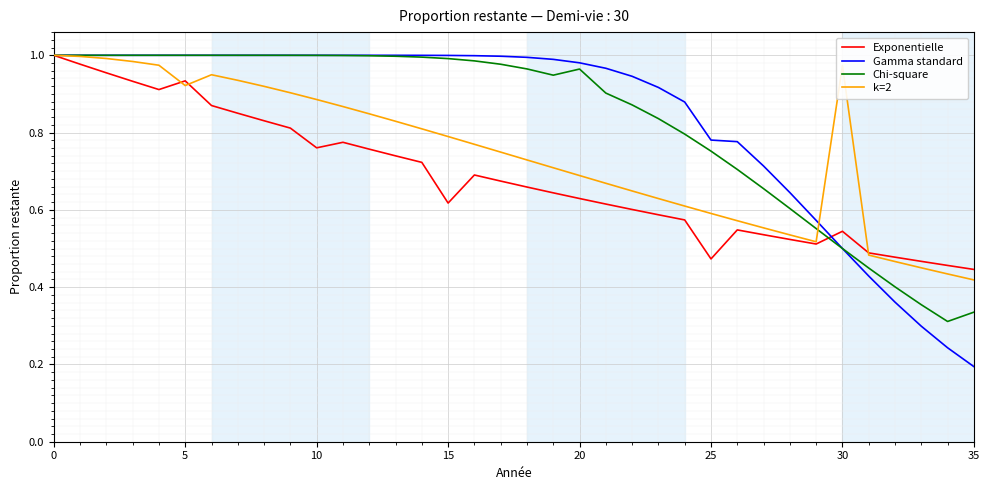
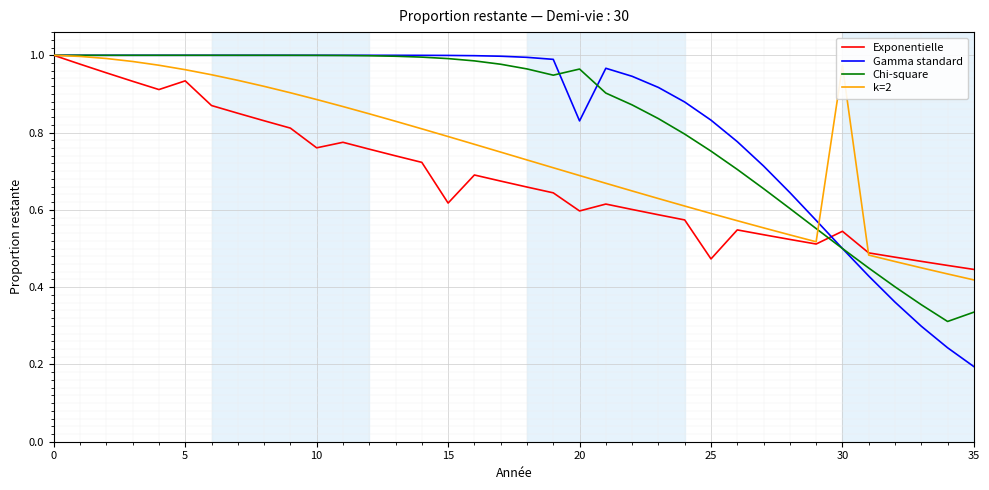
  {
    "Exponentielle": {
      "5": 0.93,
      "10": 0.76,
      "15": 0.62,
-     "20": 0.63,
+     "20": 0.60,
      "25": 0.47,
      "30": 0.54,
      "35": 0.45
    },
    "Gamma standard": {
      "15": 1.00,
-     "20": 0.98,
-     "25": 0.78,
+     "20": 0.83,
+     "25": 0.83,
      "35": 0.19
    },
    "Chi-square": {
      "15": 0.99,
      "20": 0.96,
      "25": 0.75,
      "35": 0.34
    },
    "k=2": {
-     "5": 0.92,
+     "5": 0.96,
      "10": 0.89,
      "15": 0.79,
      "20": 0.69,
      "25": 0.59,
      "35": 0.42
    }
  }
